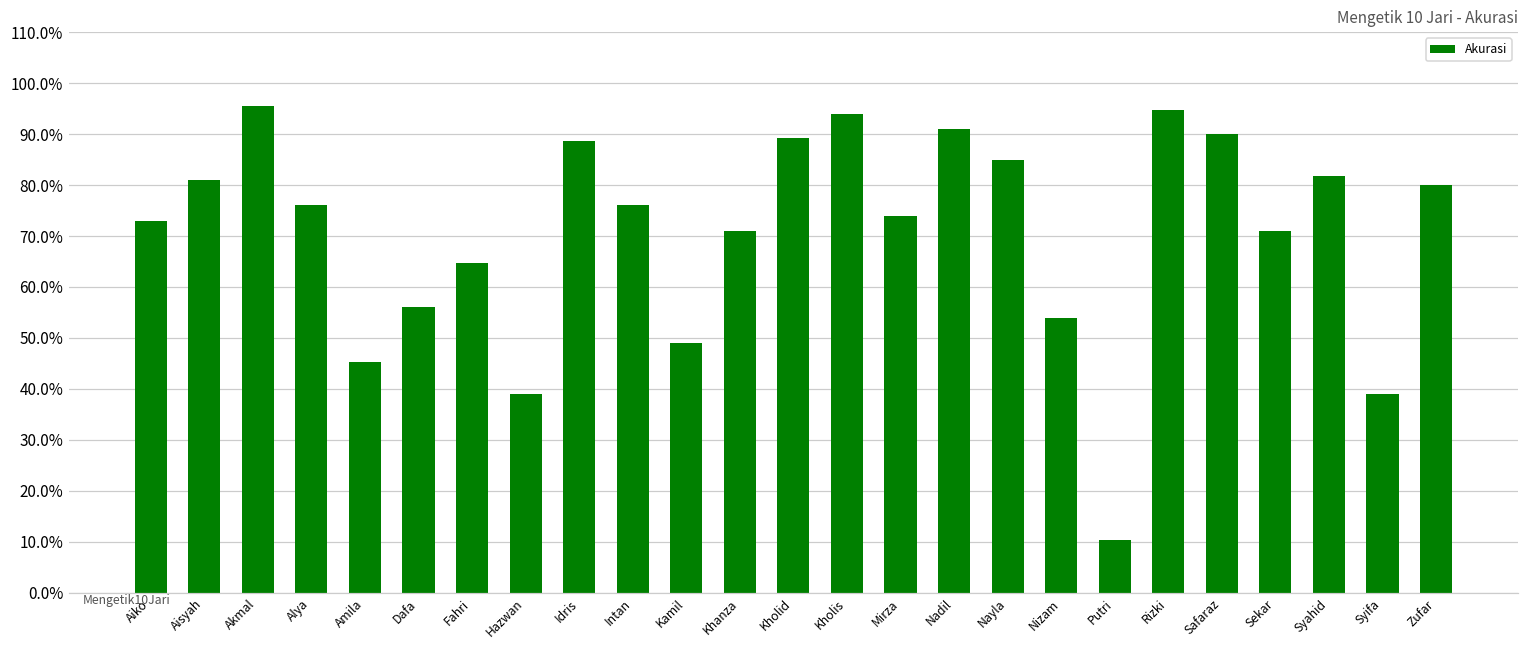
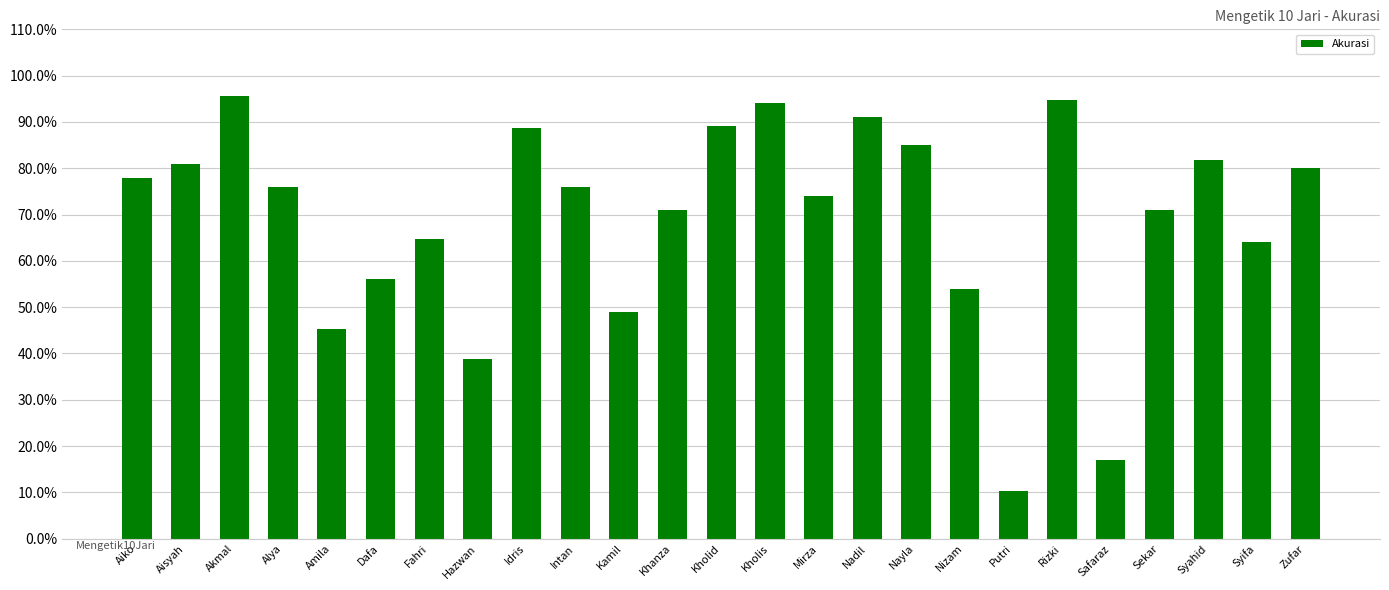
  {
-   "Aiko": "73%",
+   "Aiko": "78%",
    "Aisyah": "81%",
    "Akmal": "96%",
    "Alya": "76%",
    "Amila": "45%",
    "Dafa": "56%",
    "Fahri": "65%",
    "Hazwan": "39%",
    "Idris": "89%",
    "Intan": "76%",
    "Kamil": "49%",
    "Khanza": "71%",
    "Kholid": "89%",
    "Kholis": "94%",
    "Mirza": "74%",
    "Nadil": "91%",
    "Nayla": "85%",
    "Nizam": "54%",
    "Putri": "10%",
    "Rizki": "95%",
-   "Safaraz": "90%",
+   "Safaraz": "17%",
    "Sekar": "71%",
    "Syahid": "82%",
-   "Syifa": "39%",
+   "Syifa": "64%",
    "Zufar": "80%"
  }
